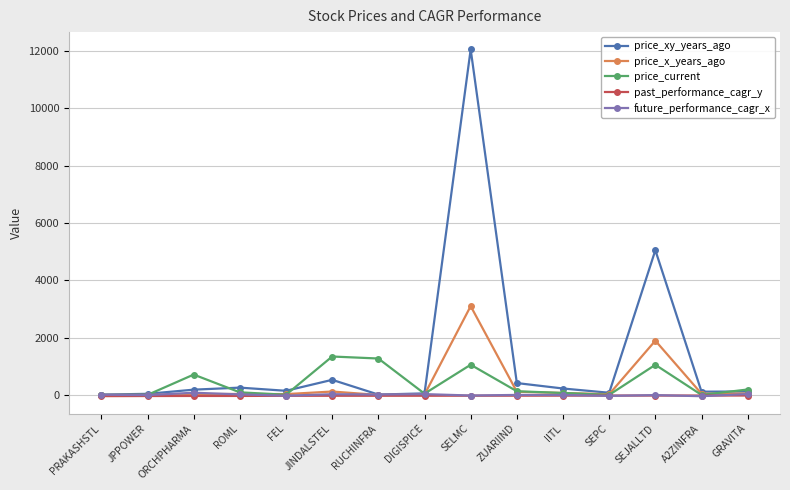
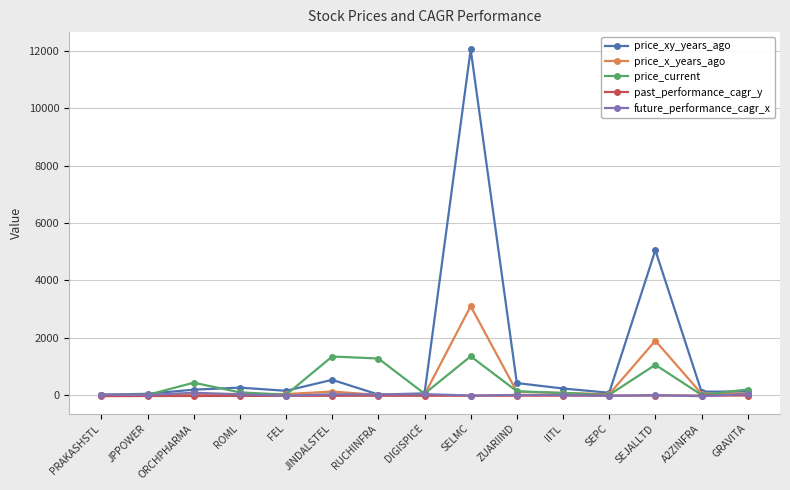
  {
    "price_current": {
-     "ORCHPHARMA": 700,
+     "ORCHPHARMA": 400,
      "JINDALSTEL": 1300,
      "RUCHINFRA": 1300,
-     "SELMC": 1100,
+     "SELMC": 1400,
      "SEJALLTD": 1100
    }
  }
